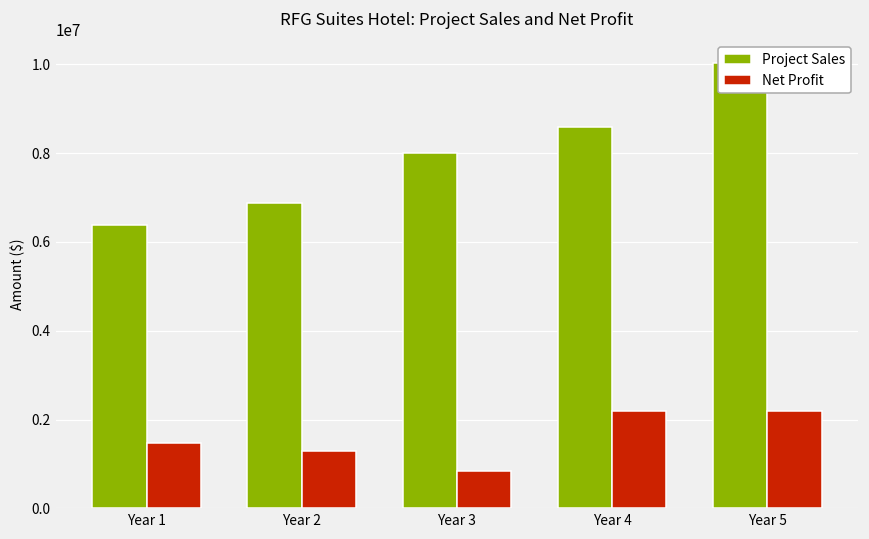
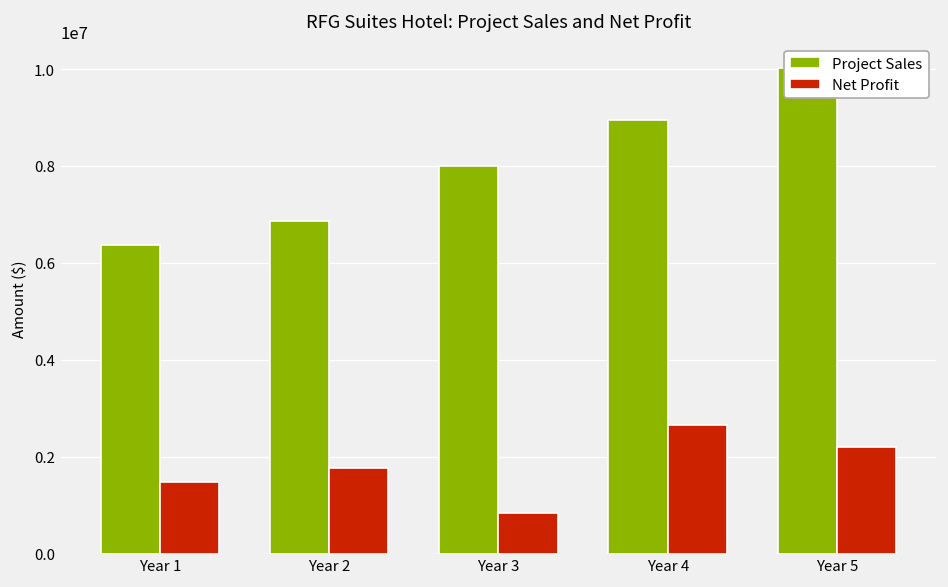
  {
    "Project Sales": {
      "Year 1": 6400000,
      "Year 2": 6900000,
      "Year 3": 8000000,
-     "Year 4": 8600000
+     "Year 4": 9000000
    },
    "Net Profit": {
      "Year 1": 1500000,
-     "Year 2": 1300000,
+     "Year 2": 1800000,
      "Year 3": 800000,
-     "Year 4": 2200000,
+     "Year 4": 2700000,
      "Year 5": 2200000
    }
  }
